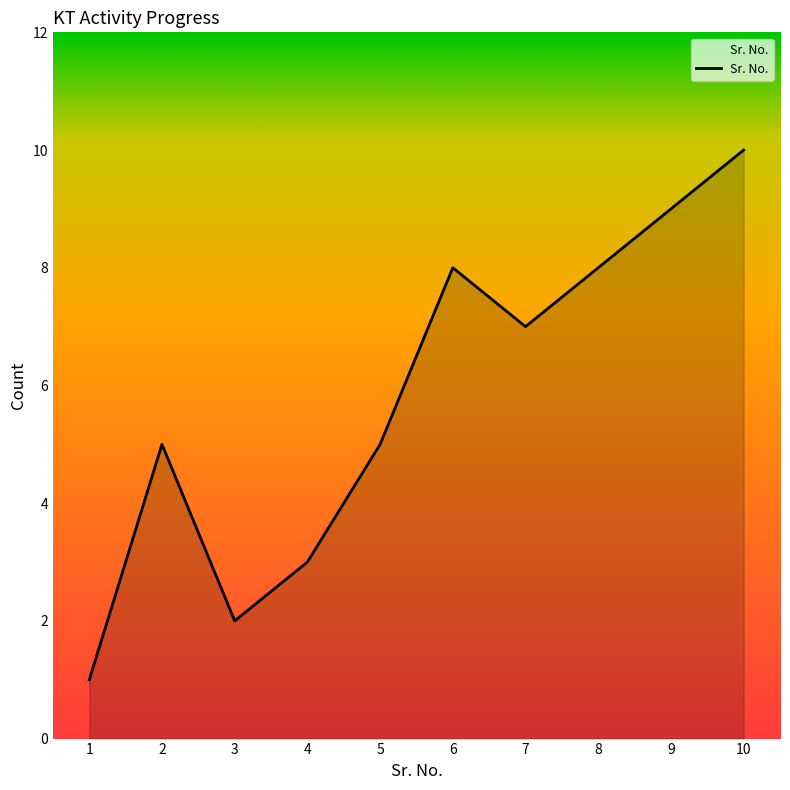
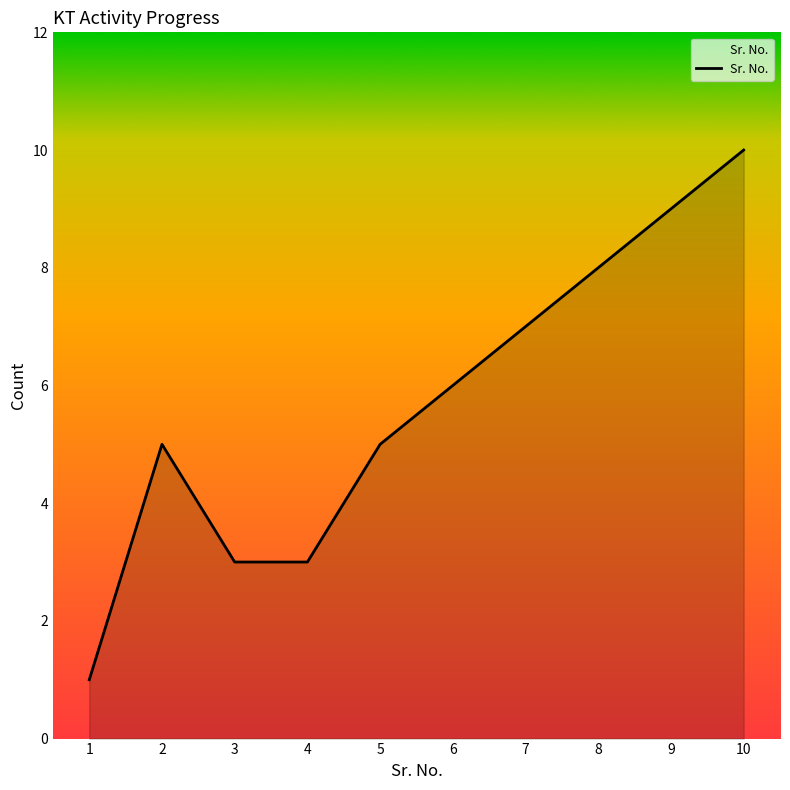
  {
    "1": 1,
    "2": 5,
-   "3": 2,
+   "3": 3,
    "4": 3,
    "5": 5,
-   "6": 8,
+   "6": 6,
    "7": 7,
    "8": 8,
    "9": 9,
    "10": 10
  }
